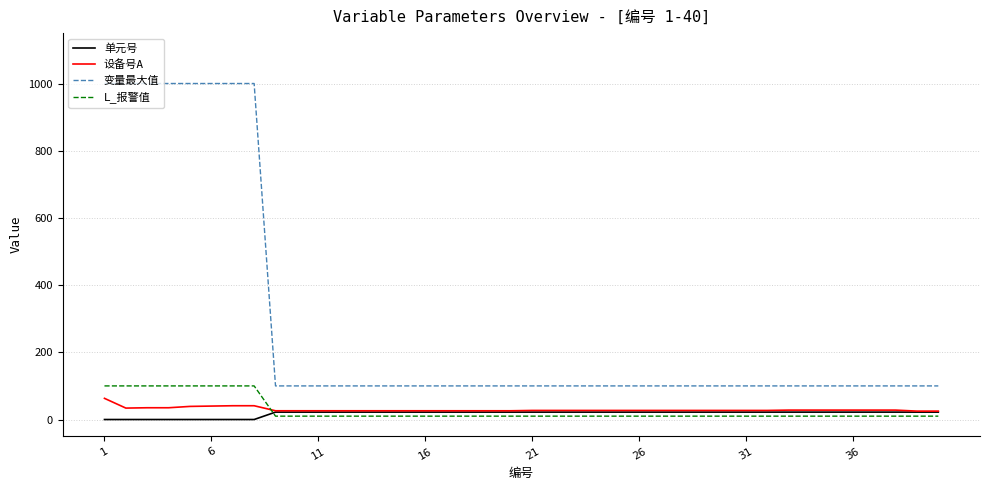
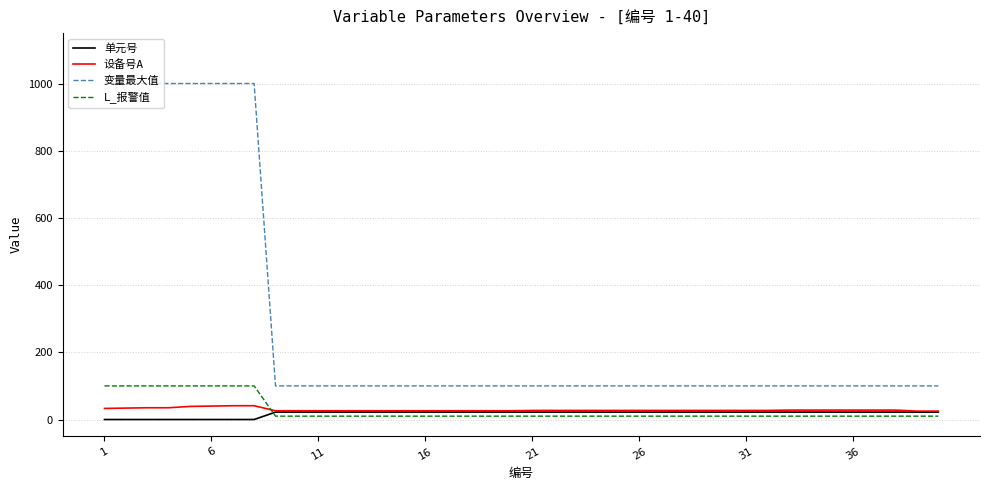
  {
    "单元号": {
      "1": 0,
      "6": 0
    },
    "设备号A": {
-     "1": 60,
+     "1": 30,
      "6": 40
    },
    "变量最大值": {
      "6": 1000,
      "11": 100,
      "16": 100,
      "21": 100,
      "26": 100,
      "31": 100,
      "36": 100
    },
    "L_报警值": {
      "1": 100,
      "6": 100,
      "11": 10,
      "16": 10,
      "21": 10,
      "26": 10,
      "31": 10,
      "36": 10
    }
  }
